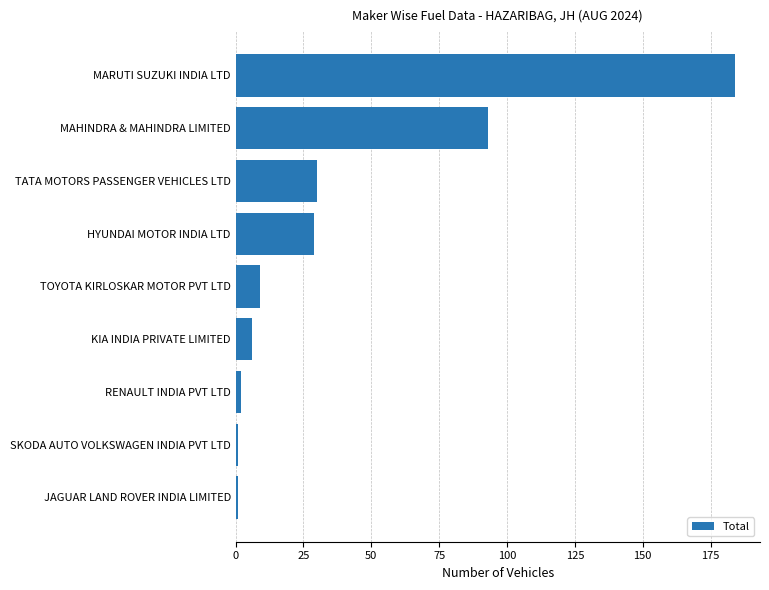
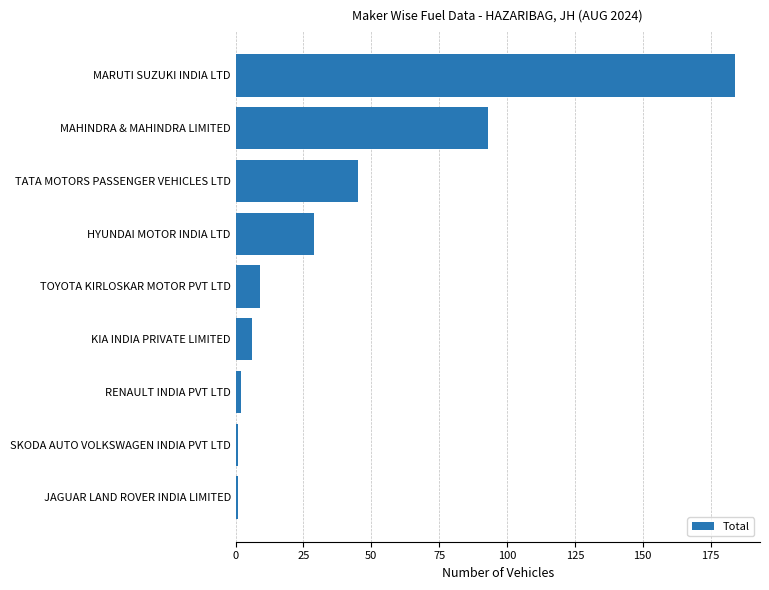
  {
    "MARUTI SUZUKI INDIA LTD": 184,
    "MAHINDRA & MAHINDRA LIMITED": 93,
-   "TATA MOTORS PASSENGER VEHICLES LTD": 30,
+   "TATA MOTORS PASSENGER VEHICLES LTD": 45,
    "HYUNDAI MOTOR INDIA LTD": 29,
    "TOYOTA KIRLOSKAR MOTOR PVT LTD": 9,
    "KIA INDIA PRIVATE LIMITED": 6,
    "RENAULT INDIA PVT LTD": 2,
    "SKODA AUTO VOLKSWAGEN INDIA PVT LTD": 1,
    "JAGUAR LAND ROVER INDIA LIMITED": 1
  }
